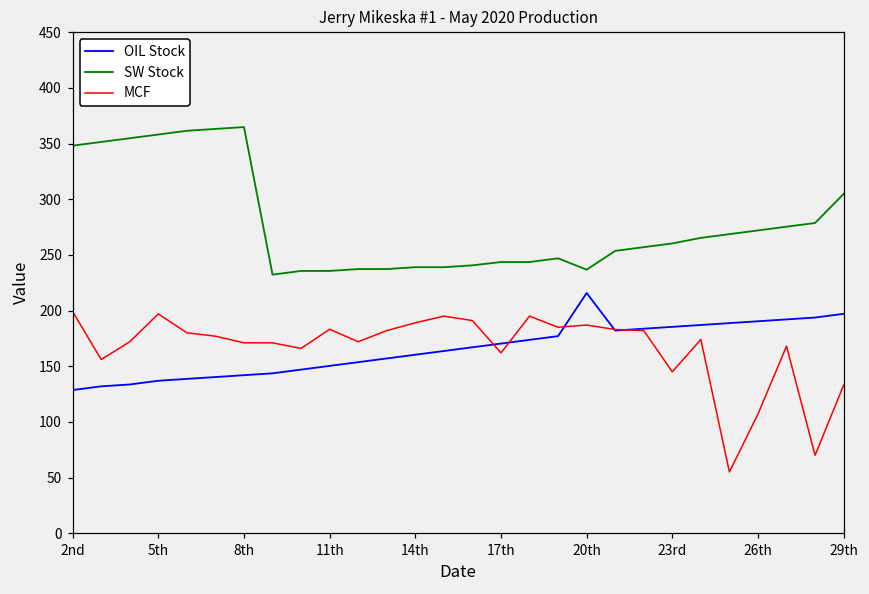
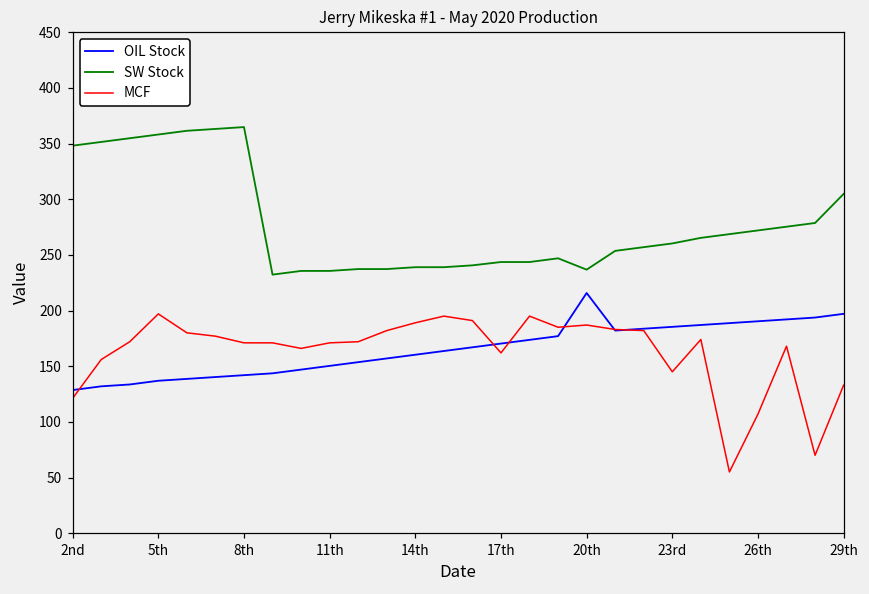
  {
    "OIL Stock": {
      "2nd": 129,
      "5th": 137,
      "8th": 142,
      "11th": 150,
      "14th": 160,
      "17th": 170,
      "20th": 216,
      "23rd": 185,
      "26th": 190,
      "29th": 197
    },
    "SW Stock": {
      "2nd": 348,
      "5th": 358,
      "8th": 365,
      "11th": 236,
      "14th": 239,
      "17th": 244,
      "20th": 237,
      "23rd": 260,
      "26th": 272,
      "29th": 305
    },
    "MCF": {
-     "2nd": 199,
+     "2nd": 121,
      "5th": 197,
      "8th": 171,
-     "11th": 183,
+     "11th": 171,
      "14th": 189,
      "17th": 162,
      "20th": 187,
      "23rd": 145,
      "26th": 107,
      "29th": 133
    }
  }
